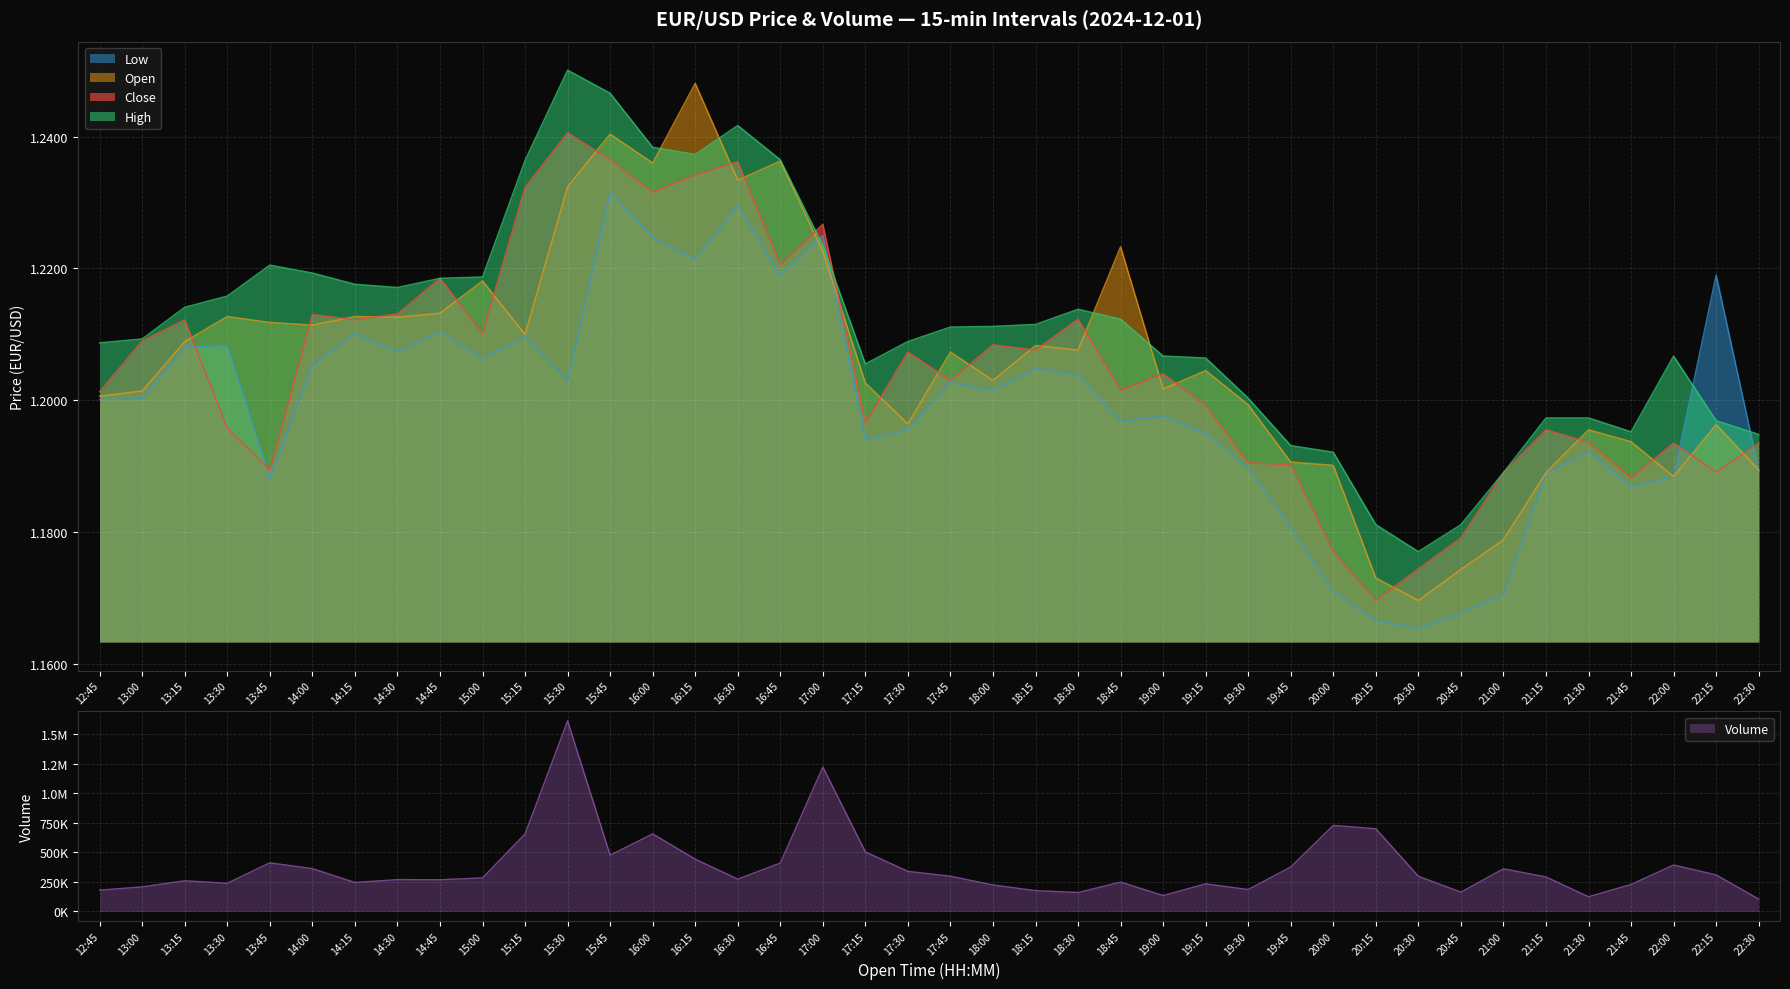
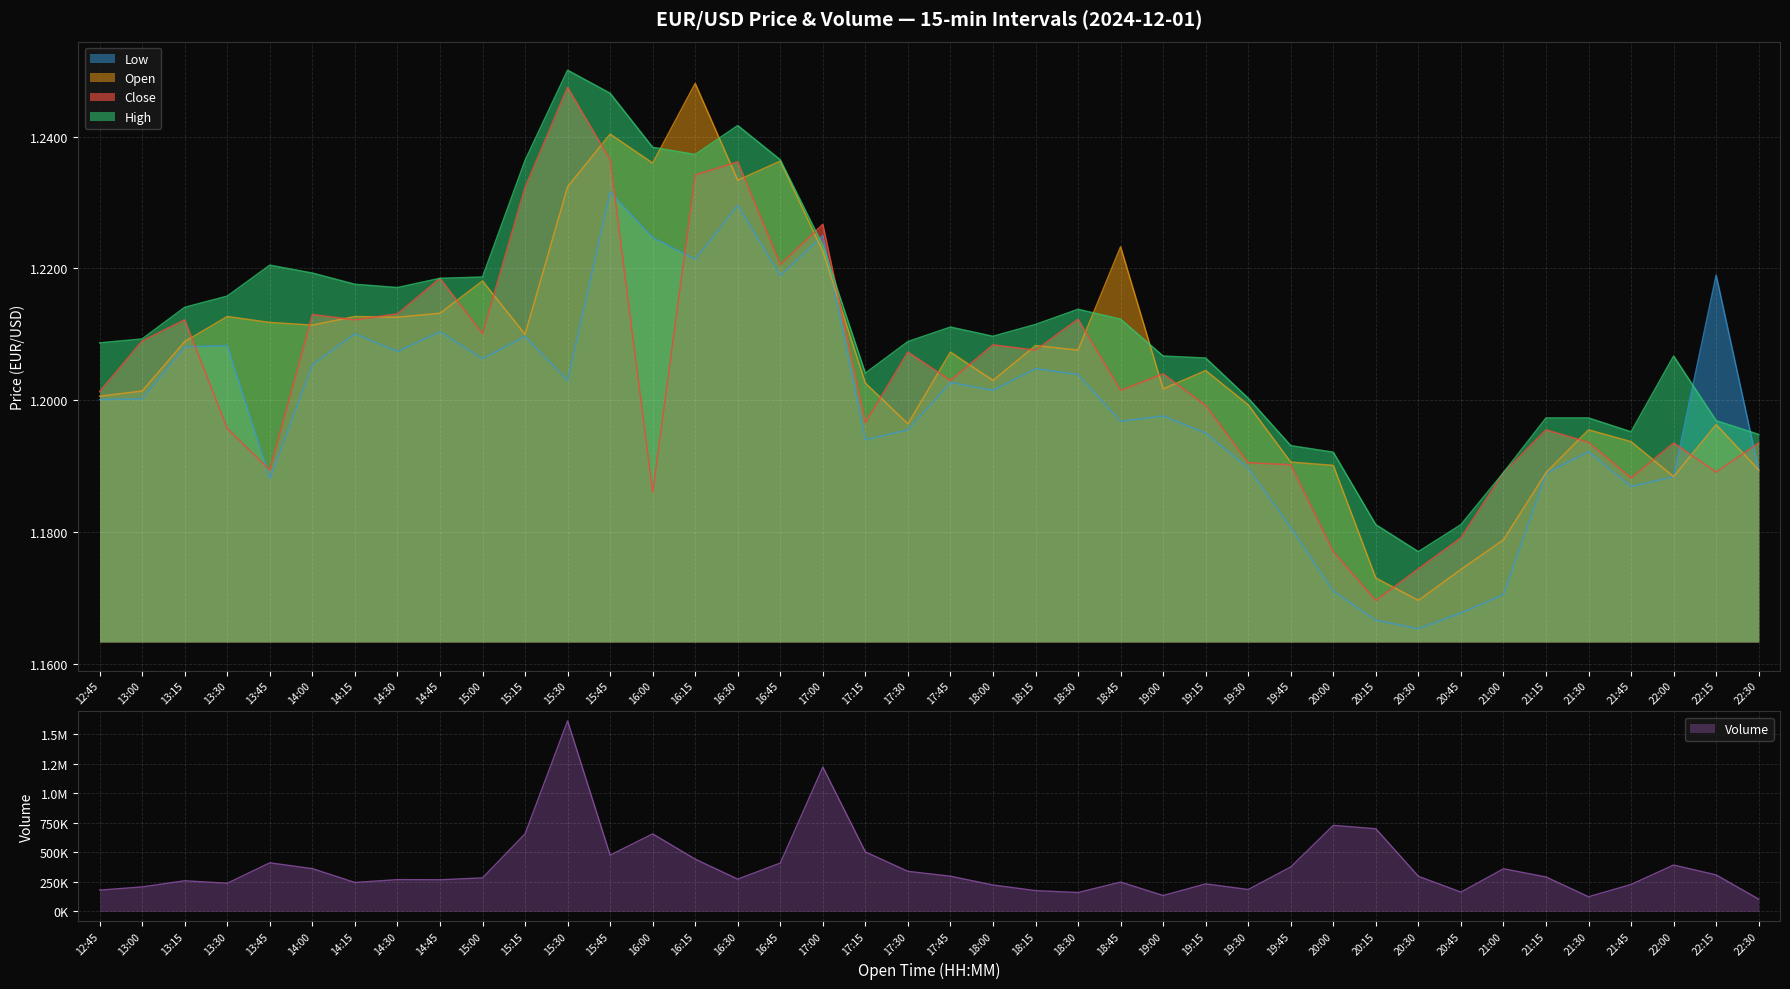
  {
    "EUR/USD Price & Volume — 15-min Intervals (2024-12-01)": {
      "Low": {
        "12:45": 1.200,
        "13:00": 1.200,
        "13:15": 1.208,
        "13:30": 1.208,
        "13:45": 1.188,
        "14:00": 1.205,
        "14:15": 1.210,
        "14:30": 1.207,
        "14:45": 1.210,
        "15:00": 1.206,
        "15:30": 1.203,
        "15:45": 1.232,
        "16:00": 1.225,
        "16:15": 1.221,
        "16:30": 1.230,
        "16:45": 1.219,
        "17:00": 1.225,
        "17:15": 1.194,
        "17:30": 1.196,
        "18:00": 1.202,
        "18:15": 1.205,
        "18:30": 1.204,
        "18:45": 1.197,
        "19:00": 1.198,
        "19:15": 1.195,
        "19:30": 1.190,
        "19:45": 1.181,
        "20:00": 1.171,
        "20:15": 1.167,
        "20:30": 1.165,
        "20:45": 1.168,
        "21:00": 1.171,
        "21:30": 1.192,
        "21:45": 1.187,
        "22:15": 1.219
      },
      "Open": {
        "12:45": 1.201,
        "13:00": 1.201,
        "13:15": 1.209,
        "13:30": 1.213,
        "13:45": 1.212,
        "14:00": 1.211,
        "14:15": 1.213,
        "14:30": 1.213,
        "14:45": 1.213,
        "15:00": 1.218,
        "15:30": 1.232,
        "15:45": 1.240,
        "16:00": 1.236,
        "16:15": 1.248,
        "16:30": 1.233,
        "17:00": 1.223,
        "17:15": 1.203,
        "17:30": 1.196,
        "17:45": 1.207,
        "18:00": 1.203,
        "18:15": 1.208,
        "18:30": 1.208,
        "18:45": 1.223,
        "19:00": 1.202,
        "19:15": 1.205,
        "19:30": 1.199,
        "19:45": 1.191,
        "20:00": 1.190,
        "20:15": 1.173,
        "20:30": 1.170,
        "20:45": 1.174,
        "21:00": 1.179,
        "21:30": 1.196,
        "21:45": 1.194,
        "22:15": 1.196
      },
      "Close": {
        "12:45": 1.201,
        "13:15": 1.212,
        "13:30": 1.196,
        "13:45": 1.189,
        "14:00": 1.213,
        "14:15": 1.212,
        "14:30": 1.213,
        "15:00": 1.210,
        "15:15": 1.232,
-       "15:30": 1.241,
+       "15:30": 1.248,
        "15:45": 1.237,
-       "16:00": 1.232,
+       "16:00": 1.186,
        "16:15": 1.234,
        "16:30": 1.236,
        "16:45": 1.221,
        "17:00": 1.227,
        "17:15": 1.197,
        "17:30": 1.207,
        "18:00": 1.208,
        "18:15": 1.208,
        "18:30": 1.212,
        "18:45": 1.202,
        "19:00": 1.204,
        "19:15": 1.199,
        "19:30": 1.191,
        "19:45": 1.190,
        "20:00": 1.177,
        "20:15": 1.170,
        "20:30": 1.174,
        "20:45": 1.179,
        "21:15": 1.196,
        "21:30": 1.194,
        "21:45": 1.188,
        "22:00": 1.194,
        "22:15": 1.189,
        "22:30": 1.194
      },
      "High": {
        "12:45": 1.209,
        "13:15": 1.214,
        "13:30": 1.216,
        "13:45": 1.221,
        "14:00": 1.219,
        "14:15": 1.218,
        "14:30": 1.217,
        "15:00": 1.219,
        "15:15": 1.236,
        "15:30": 1.250,
        "15:45": 1.247,
        "16:00": 1.238,
        "16:15": 1.237,
        "16:30": 1.242,
        "17:00": 1.224,
-       "17:15": 1.206,
+       "17:15": 1.204,
        "17:30": 1.209,
        "17:45": 1.211,
-       "18:00": 1.211,
+       "18:00": 1.210,
        "18:15": 1.212,
        "18:30": 1.214,
        "18:45": 1.212,
        "19:00": 1.207,
        "19:15": 1.206,
        "19:30": 1.200,
        "19:45": 1.193,
        "20:00": 1.192,
        "20:15": 1.181,
        "20:30": 1.177,
        "20:45": 1.181,
        "21:15": 1.197,
        "21:30": 1.197,
        "21:45": 1.195,
        "22:00": 1.207,
        "22:15": 1.197,
        "22:30": 1.195
      }
    }
  }
